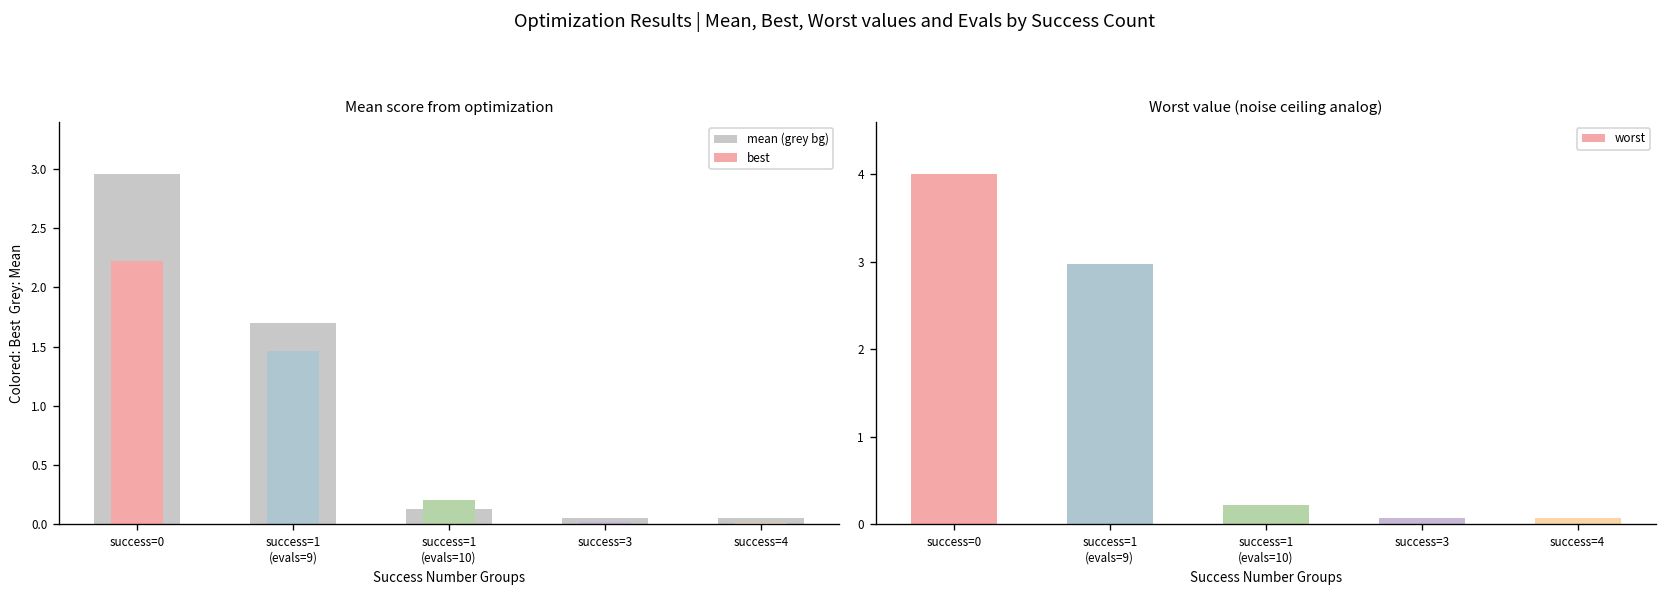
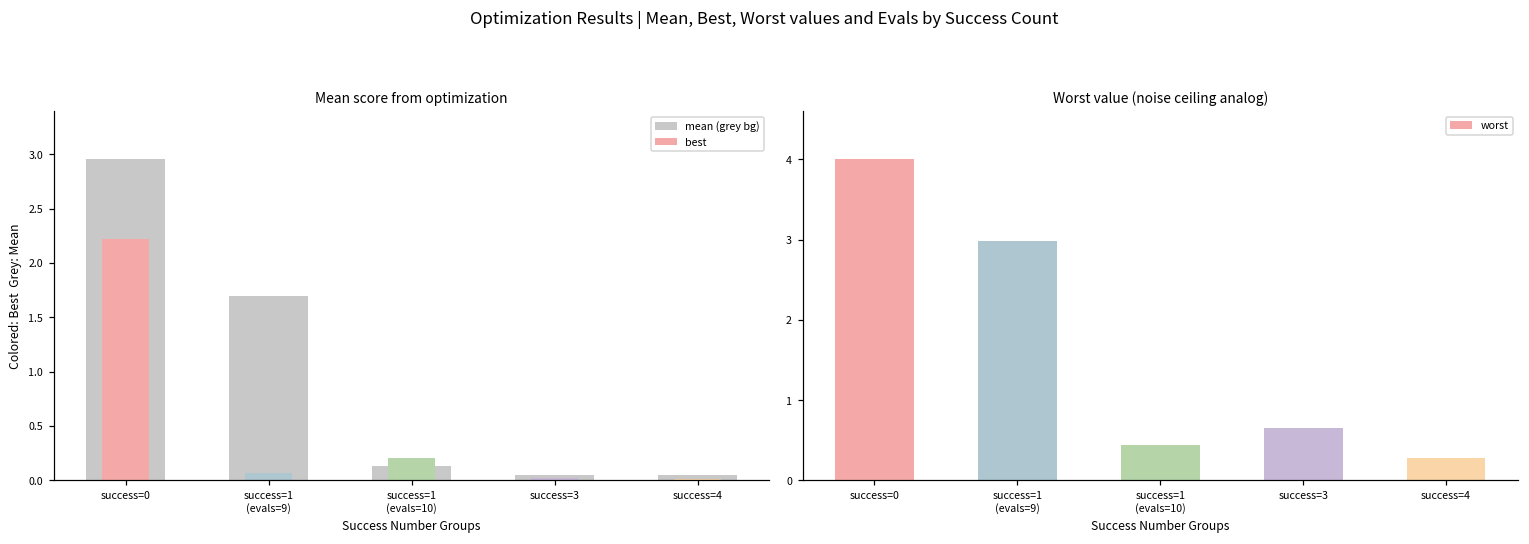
  {
    "Mean score from optimization": {
      "mean (grey bg)": {
        "success=0": 3.0,
        "success=1 (evals=9)": 1.7,
        "success=3": 0.1,
        "success=4": 0.1
      },
      "best": {
-       "success=1 (evals=9)": 1.5,
+       "success=1 (evals=9)": 0.1,
        "success=1 (evals=10)": 0.2
      }
    },
    "Worst value (noise ceiling analog)": {
      "success=0": 4.0,
      "success=1 (evals=9)": 3.0,
-     "success=1 (evals=10)": 0.2,
-     "success=3": 0.1,
-     "success=4": 0.1
+     "success=1 (evals=10)": 0.4,
+     "success=3": 0.7,
+     "success=4": 0.3
    }
  }
